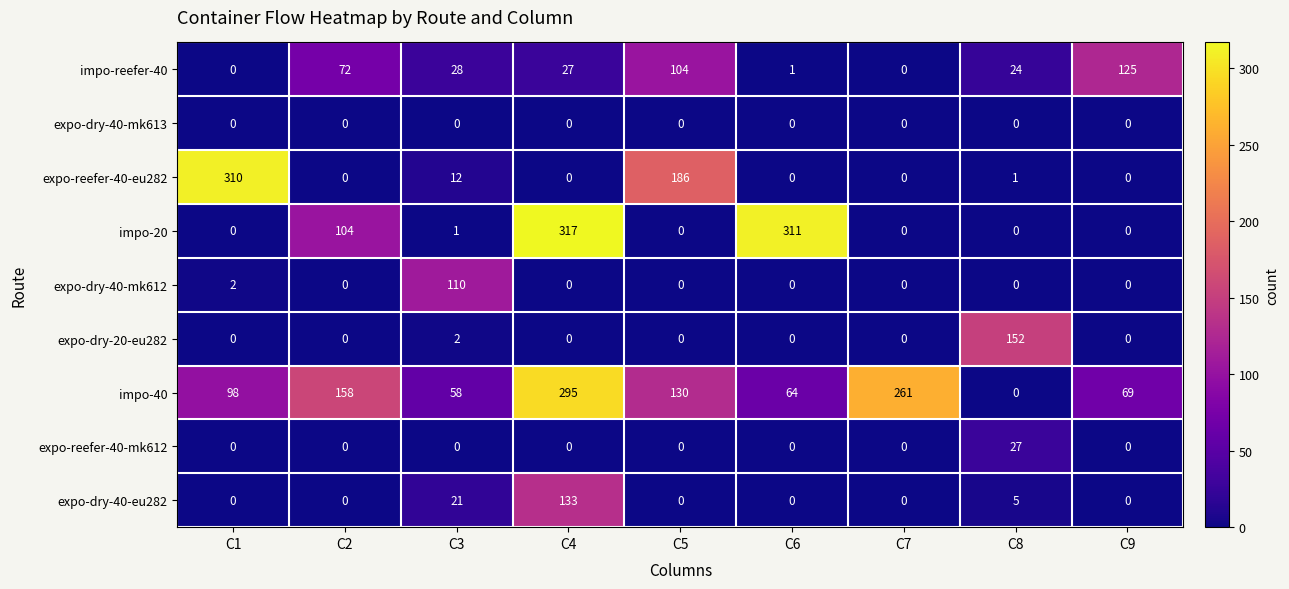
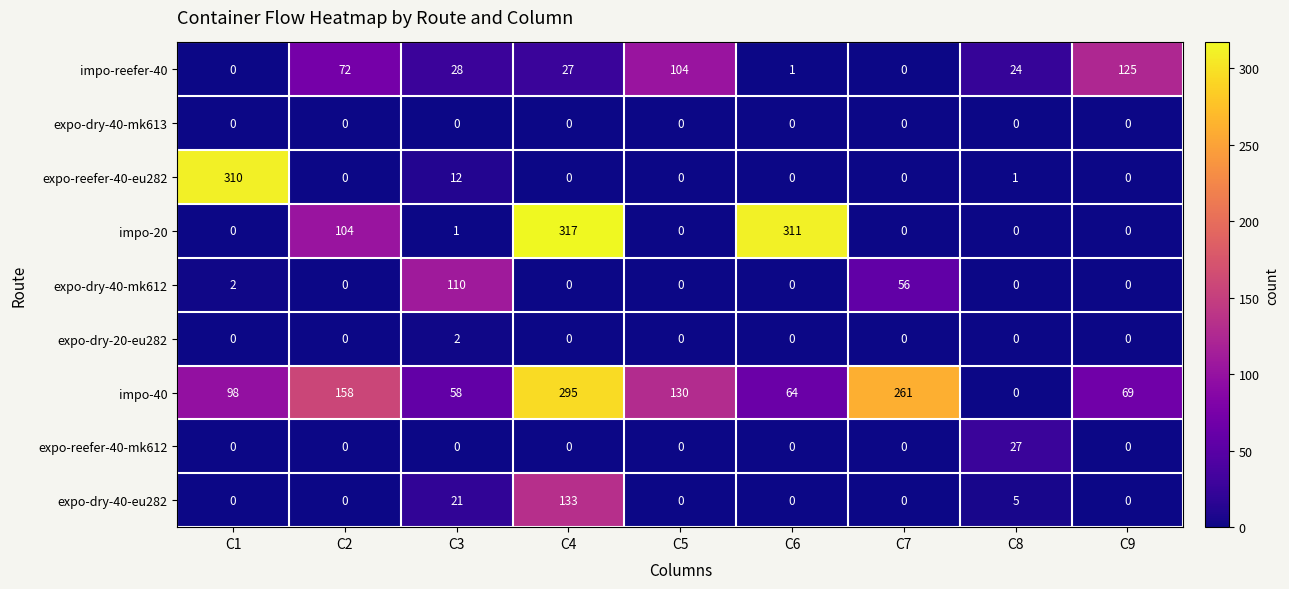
  {
    "impo-reefer-40": {
      "C1": 0,
      "C2": 72,
      "C3": 28,
      "C4": 27,
      "C5": 104,
      "C6": 1,
      "C7": 0,
      "C8": 24,
      "C9": 125
    },
    "expo-dry-40-mk613": {
      "C1": 0,
      "C2": 0,
      "C3": 0,
      "C4": 0,
      "C5": 0,
      "C6": 0,
      "C7": 0,
      "C8": 0,
      "C9": 0
    },
    "expo-reefer-40-eu282": {
      "C1": 310,
      "C2": 0,
      "C3": 12,
      "C4": 0,
-     "C5": 186,
+     "C5": 0,
      "C6": 0,
      "C7": 0,
      "C8": 1,
      "C9": 0
    },
    "impo-20": {
      "C1": 0,
      "C2": 104,
      "C3": 1,
      "C4": 317,
      "C5": 0,
      "C6": 311,
      "C7": 0,
      "C8": 0,
      "C9": 0
    },
    "expo-dry-40-mk612": {
      "C1": 2,
      "C2": 0,
      "C3": 110,
      "C4": 0,
      "C5": 0,
      "C6": 0,
-     "C7": 0,
+     "C7": 56,
      "C8": 0,
      "C9": 0
    },
    "expo-dry-20-eu282": {
      "C1": 0,
      "C2": 0,
      "C3": 2,
      "C4": 0,
      "C5": 0,
      "C6": 0,
      "C7": 0,
-     "C8": 152,
+     "C8": 0,
      "C9": 0
    },
    "impo-40": {
      "C1": 98,
      "C2": 158,
      "C3": 58,
      "C4": 295,
      "C5": 130,
      "C6": 64,
      "C7": 261,
      "C8": 0,
      "C9": 69
    },
    "expo-reefer-40-mk612": {
      "C1": 0,
      "C2": 0,
      "C3": 0,
      "C4": 0,
      "C5": 0,
      "C6": 0,
      "C7": 0,
      "C8": 27,
      "C9": 0
    },
    "expo-dry-40-eu282": {
      "C1": 0,
      "C2": 0,
      "C3": 21,
      "C4": 133,
      "C5": 0,
      "C6": 0,
      "C7": 0,
      "C8": 5,
      "C9": 0
    }
  }
